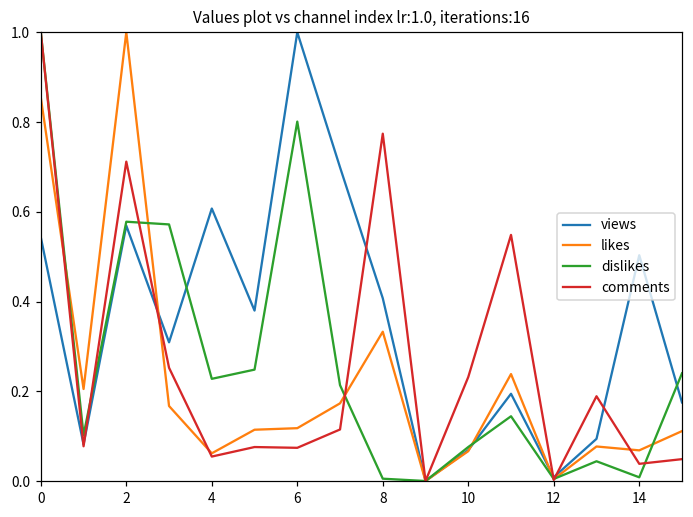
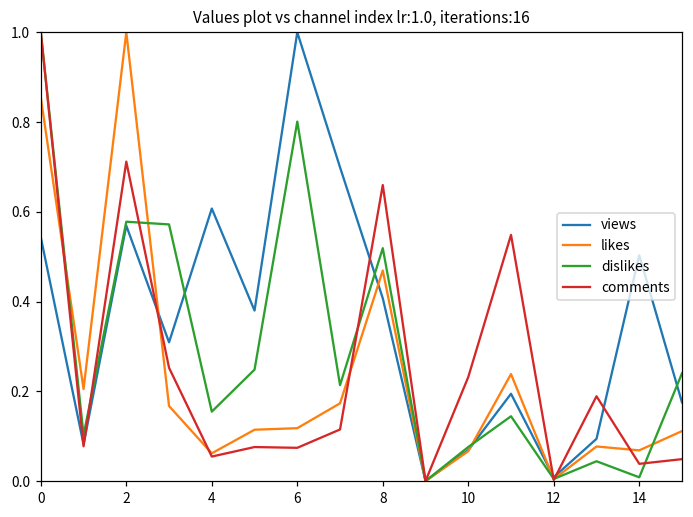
  {
    "views": {
      "0": 0.54,
      "2": 0.57,
      "4": 0.61,
      "6": 1.00,
      "8": 0.41
    },
    "likes": {
      "0": 0.85,
      "2": 1.00,
      "4": 0.06,
      "6": 0.12,
-     "8": 0.33,
+     "8": 0.47,
      "14": 0.07
    },
    "dislikes": {
      "2": 0.58,
-     "4": 0.23,
+     "4": 0.15,
      "6": 0.80,
-     "8": 0.01,
+     "8": 0.52,
      "10": 0.08,
      "14": 0.01
    },
    "comments": {
      "2": 0.71,
      "4": 0.05,
      "6": 0.07,
-     "8": 0.77,
+     "8": 0.66,
      "10": 0.23,
      "14": 0.04
    }
  }
